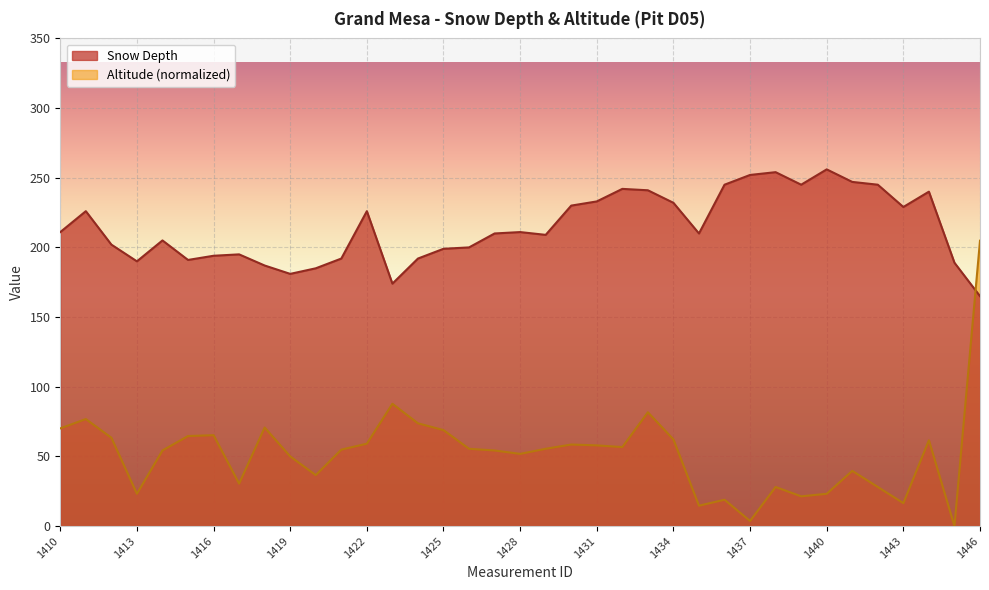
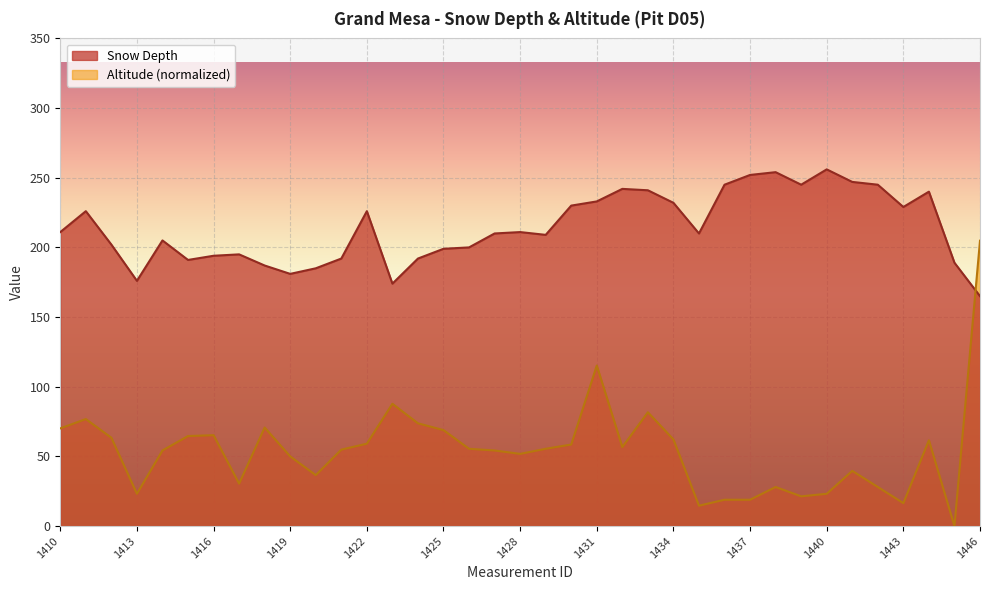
  {
    "Snow Depth": {
      "1410": 211,
-     "1413": 190,
+     "1413": 176,
      "1416": 194,
      "1419": 181,
      "1422": 226,
      "1425": 199,
      "1428": 211,
      "1431": 233,
      "1434": 232,
      "1437": 252,
      "1440": 256,
      "1443": 229,
      "1446": 165
    },
    "Altitude (normalized)": {
      "1410": 70,
      "1413": 23,
      "1416": 65,
      "1419": 50,
      "1422": 59,
      "1425": 69,
      "1428": 52,
-     "1431": 58,
+     "1431": 115,
      "1434": 62,
-     "1437": 4,
+     "1437": 19,
      "1440": 23,
      "1443": 16,
      "1446": 205
    }
  }
